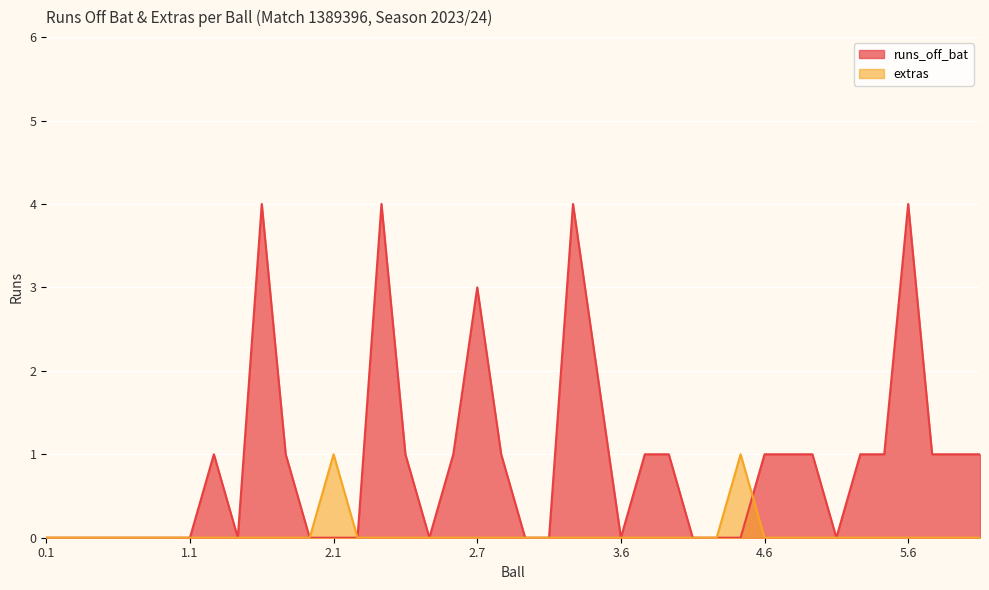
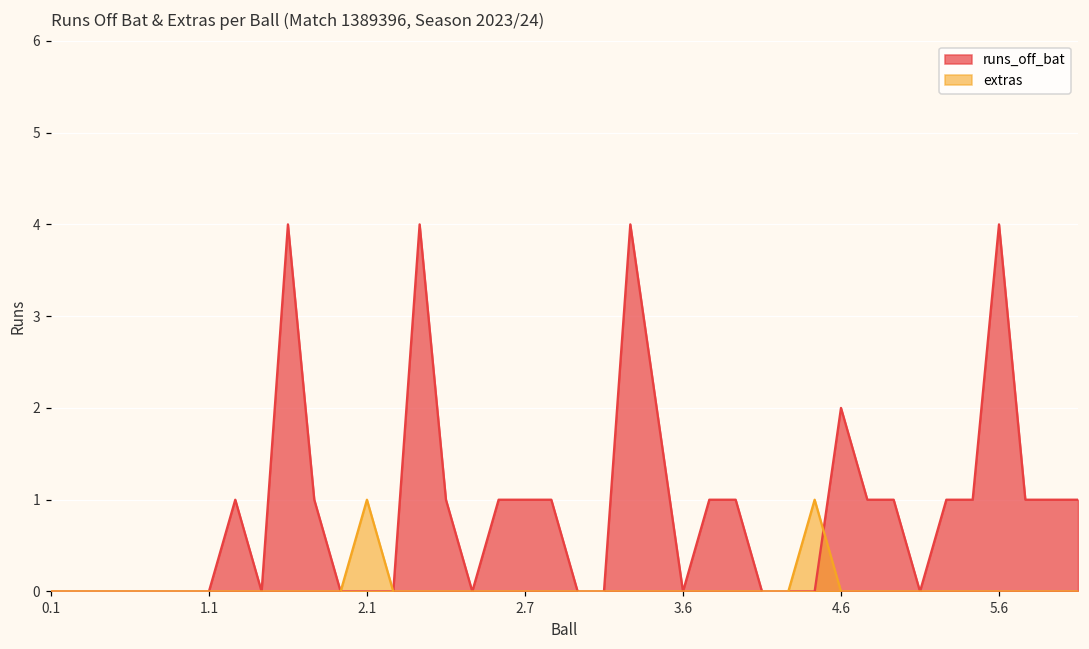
  {
    "runs_off_bat": {
      "2.1": 0,
-     "2.7": 3,
-     "4.6": 1,
+     "2.7": 1,
+     "4.6": 2,
      "5.6": 4
    },
    "extras": {
      "2.1": 1,
      "2.7": 0,
      "4.6": 0,
      "5.6": 0
    }
  }
